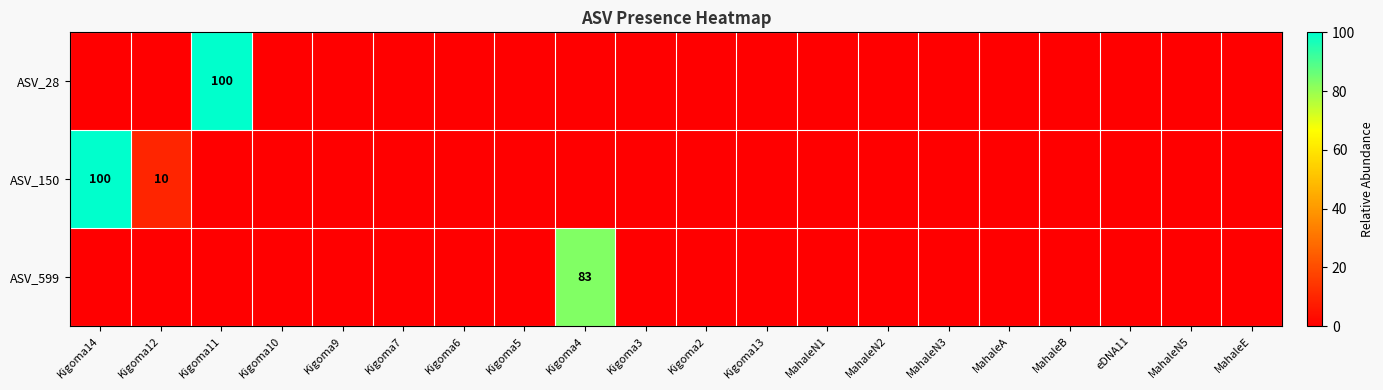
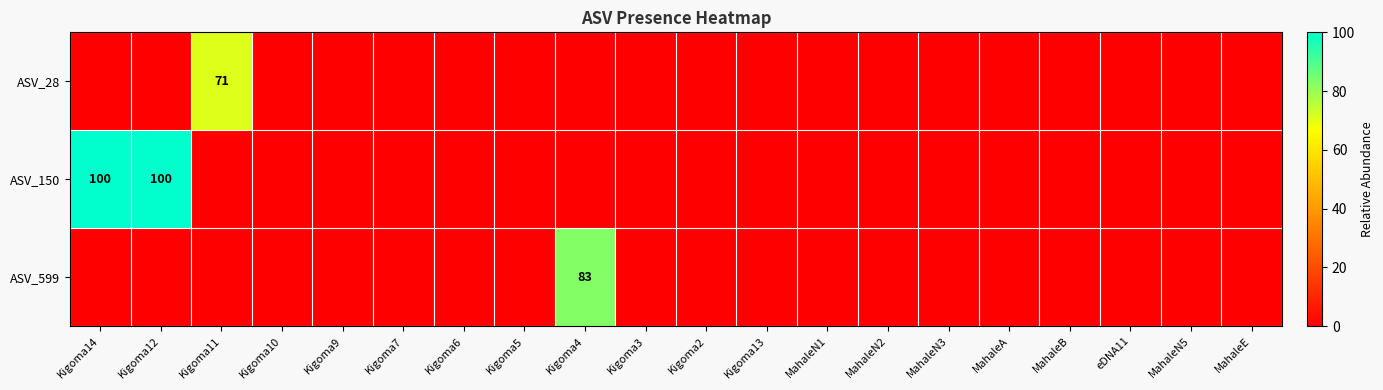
  {
    "ASV_28": {
-     "Kigoma11": 100
+     "Kigoma11": 71
    },
    "ASV_150": {
      "Kigoma14": 100,
-     "Kigoma12": 10
+     "Kigoma12": 100
    },
    "ASV_599": {
      "Kigoma4": 83
    }
  }
